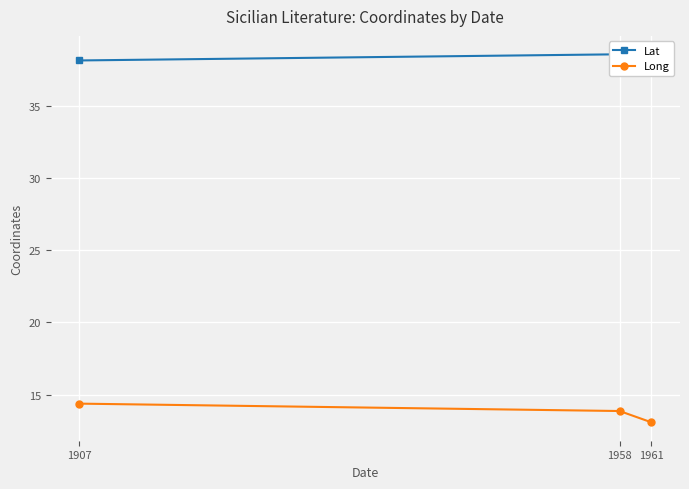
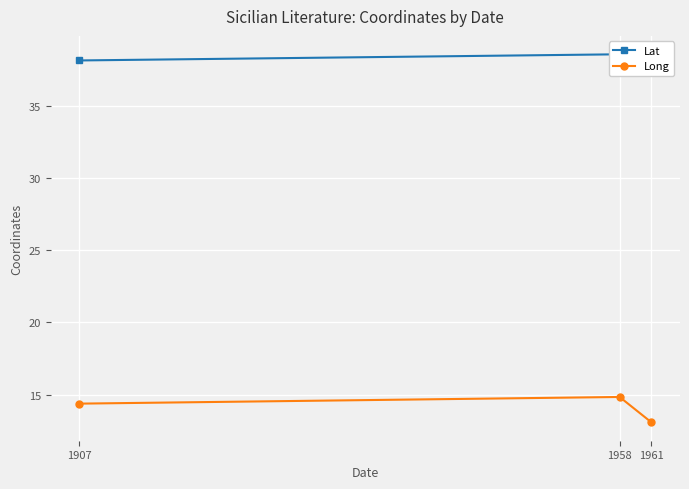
  {
    "Lat": {
      "1907": 38.1
    },
    "Long": {
      "1907": 14.4,
-     "1958": 13.9,
+     "1958": 14.8,
      "1961": 13.1
    }
  }
